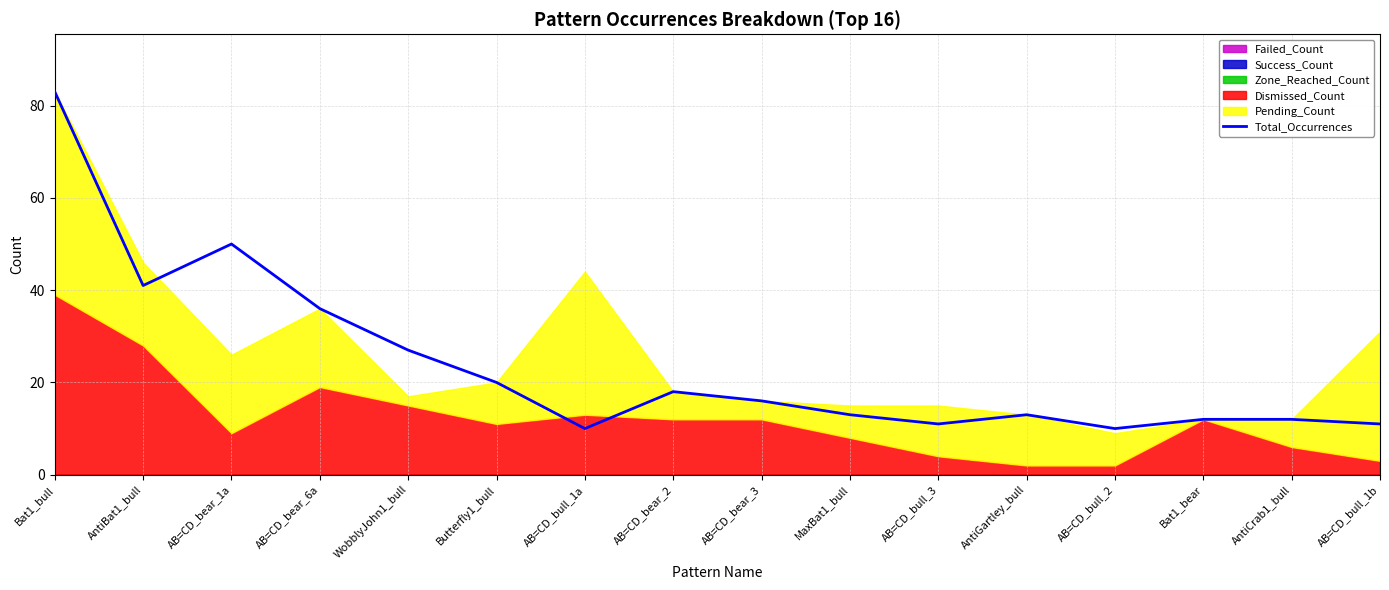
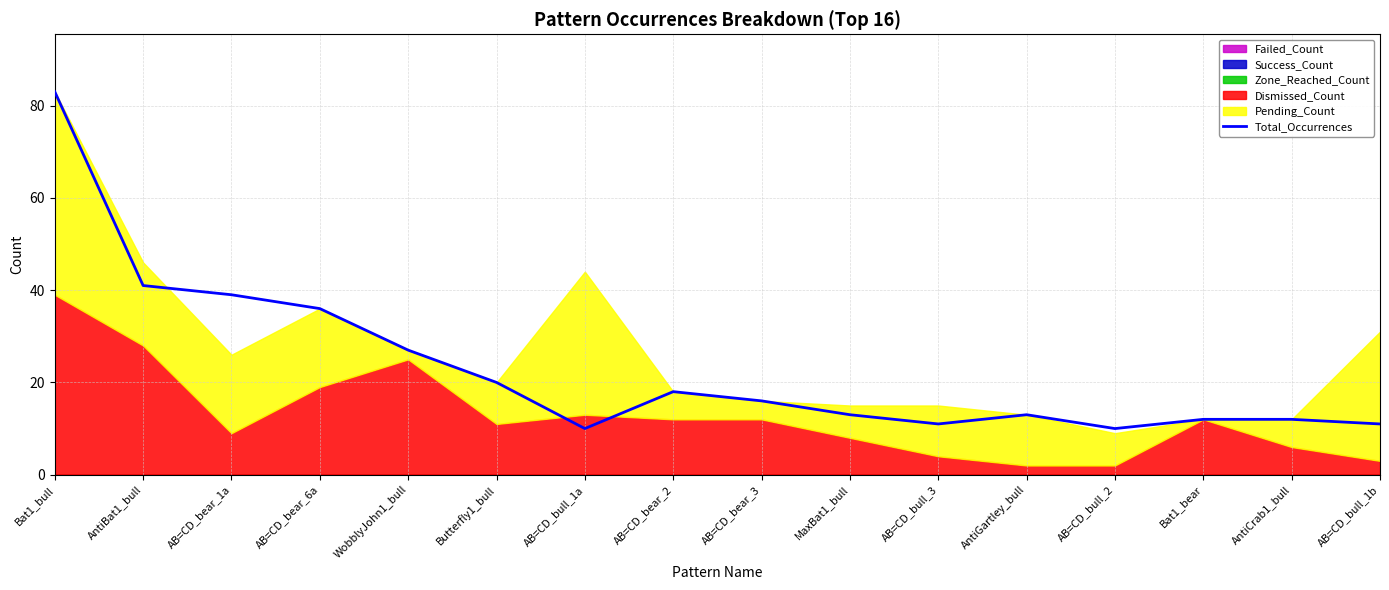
  {
    "Zone_Reached_Count": {
      "Bat1_bull": 0,
      "AntiBat1_bull": 0,
      "AB=CD_bear_1a": 0,
      "AB=CD_bear_6a": 0,
      "WobblyJohn1_bull": 0,
      "Butterfly1_bull": 0,
      "AB=CD_bull_1a": 0,
      "AB=CD_bear_2": 0,
      "AB=CD_bear_3": 0,
      "MaxBat1_bull": 0,
      "AB=CD_bull_3": 0,
      "AntiGartley_bull": 0,
      "AB=CD_bull_2": 0,
      "Bat1_bear": 0,
      "AntiCrab1_bull": 0,
      "AB=CD_bull_1b": 0
    },
    "Total_Occurrences": {
      "AntiBat1_bull": 41,
-     "AB=CD_bear_1a": 50,
+     "AB=CD_bear_1a": 39,
      "AB=CD_bull_1a": 10,
      "MaxBat1_bull": 13,
      "AB=CD_bull_3": 11,
      "AB=CD_bull_2": 10,
      "AB=CD_bull_1b": 11
    },
    "Dismissed_Count": {
      "Bat1_bull": 39,
      "AntiBat1_bull": 28,
      "AB=CD_bear_1a": 9,
      "AB=CD_bear_6a": 19,
-     "WobblyJohn1_bull": 15,
+     "WobblyJohn1_bull": 25,
      "Butterfly1_bull": 11,
      "AB=CD_bull_1a": 13,
      "AB=CD_bear_2": 12,
      "AB=CD_bear_3": 12,
      "MaxBat1_bull": 8,
      "AB=CD_bull_3": 4,
      "AntiGartley_bull": 2,
      "AB=CD_bull_2": 2,
      "AntiCrab1_bull": 6,
      "AB=CD_bull_1b": 3
    },
    "Pending_Count": {
      "AntiBat1_bull": 18,
      "AB=CD_bear_1a": 17,
      "AB=CD_bull_1a": 31,
      "MaxBat1_bull": 7,
      "AB=CD_bull_3": 11,
      "AB=CD_bull_2": 7,
      "AB=CD_bull_1b": 28
    }
  }
